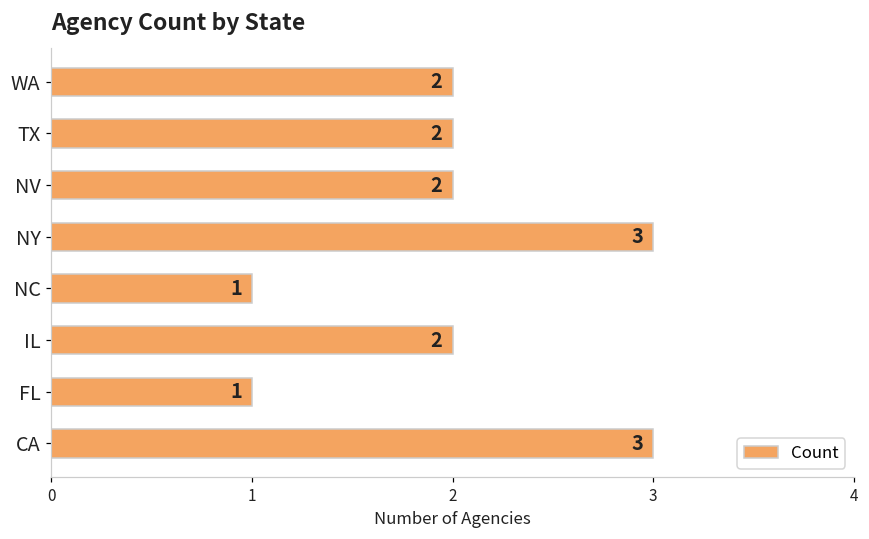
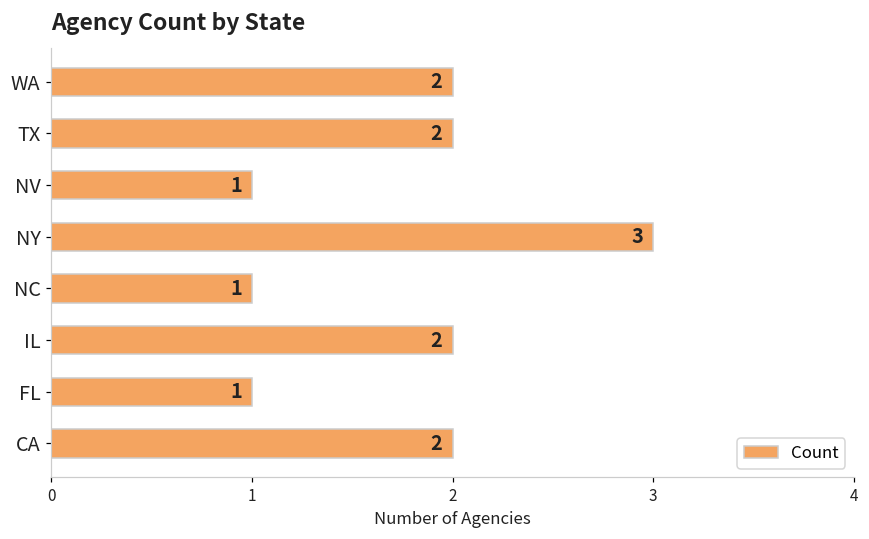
  {
    "WA": 2,
    "TX": 2,
-   "NV": 2,
+   "NV": 1,
    "NY": 3,
    "NC": 1,
    "IL": 2,
    "FL": 1,
-   "CA": 3
+   "CA": 2
  }
